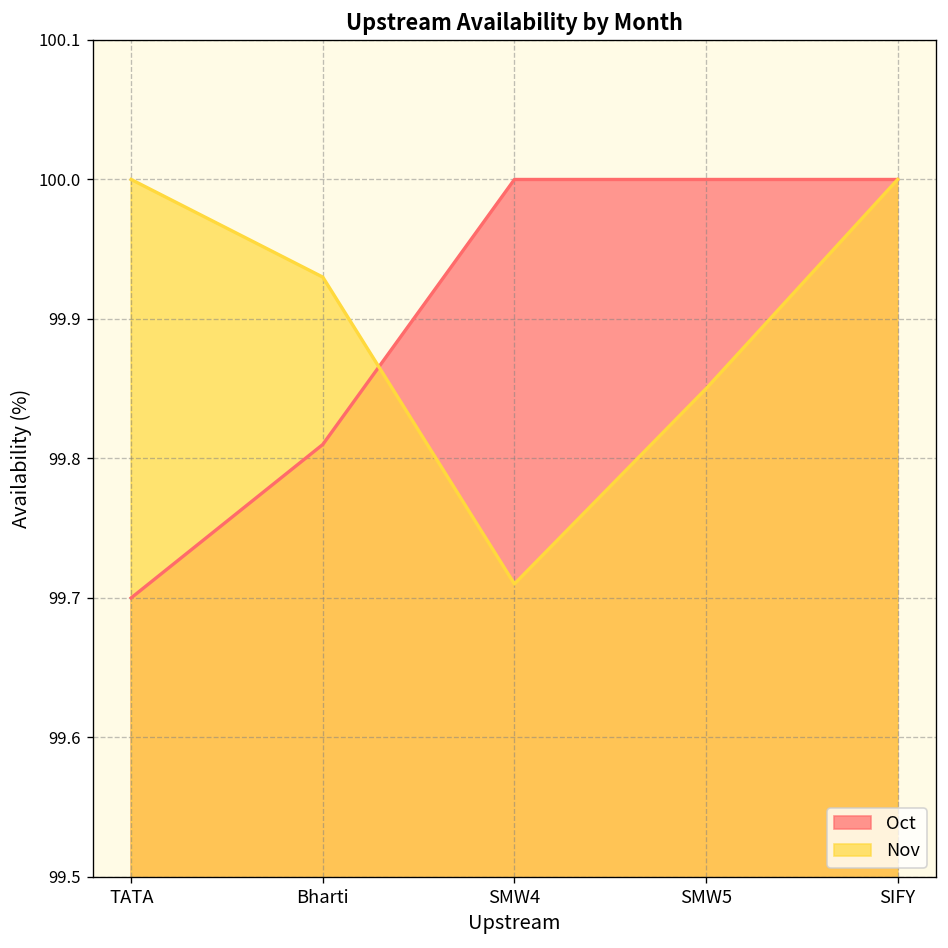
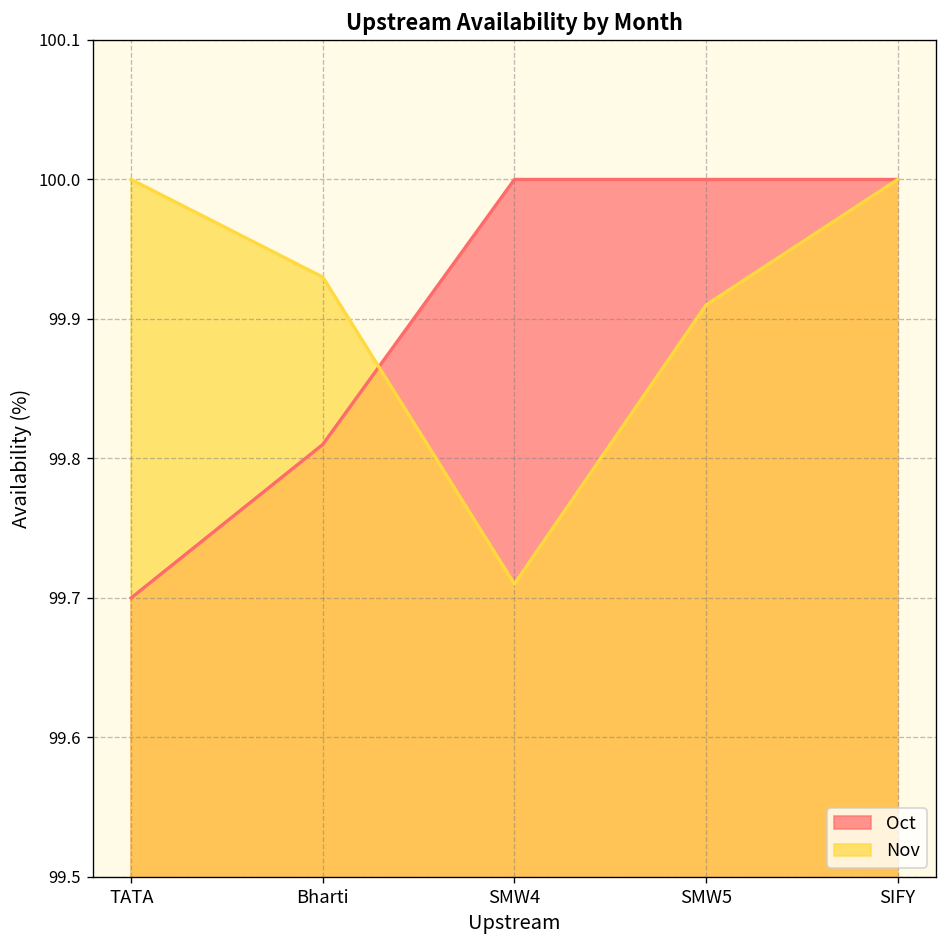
  {
    "Oct": {
      "TATA": 99.70,
      "Bharti": 99.81,
      "SMW4": 100.00,
      "SMW5": 100.00
    },
    "Nov": {
      "TATA": 100.00,
      "Bharti": 99.93,
      "SMW4": 99.71,
-     "SMW5": 99.85
+     "SMW5": 99.91
    }
  }
